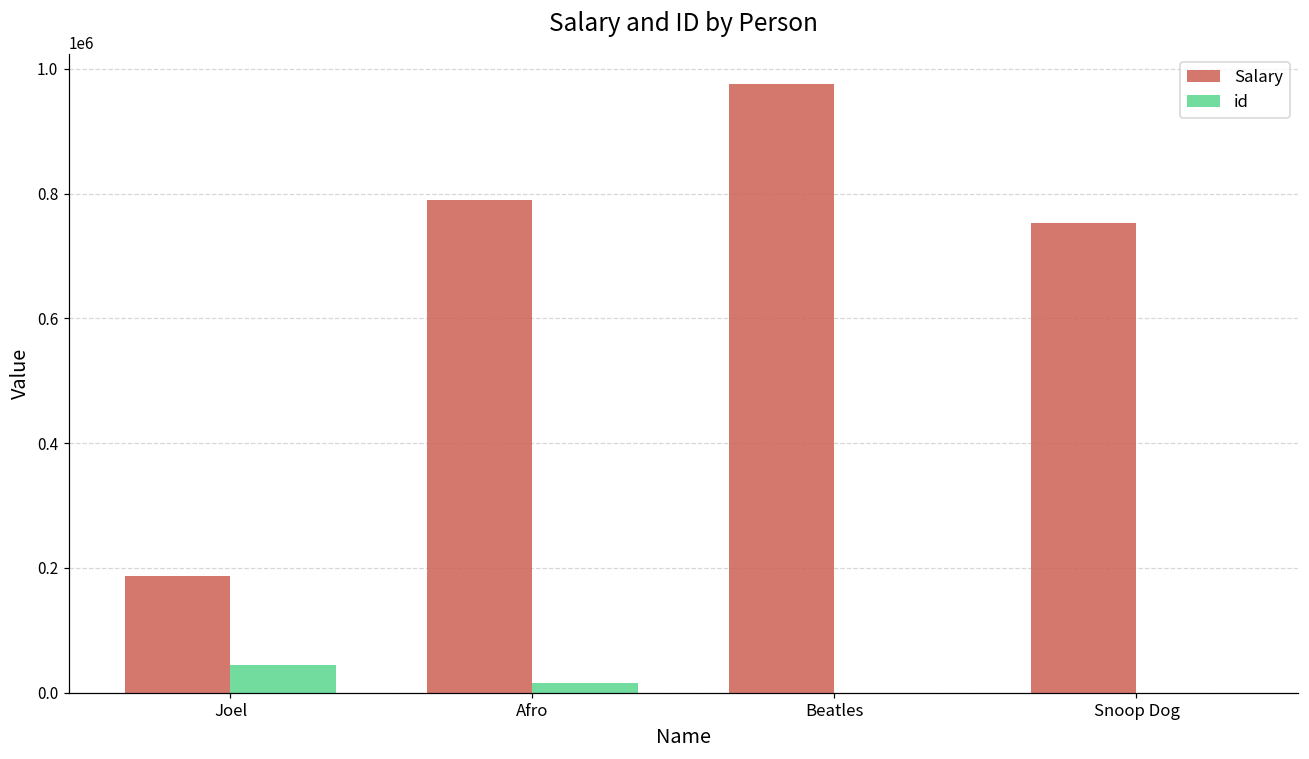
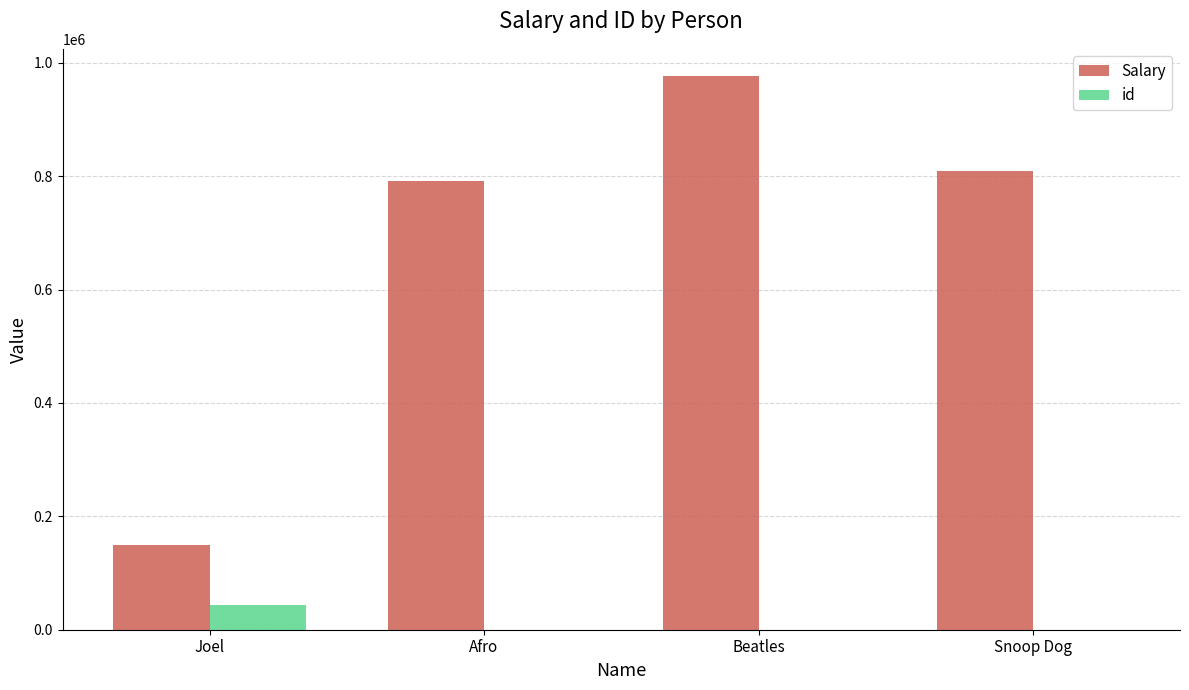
  {
    "Salary": {
-     "Joel": 190000,
+     "Joel": 150000,
      "Afro": 790000,
      "Beatles": 980000,
-     "Snoop Dog": 750000
+     "Snoop Dog": 810000
    },
    "id": {
      "Joel": 40000,
-     "Afro": 20000
+     "Afro": 0
    }
  }
